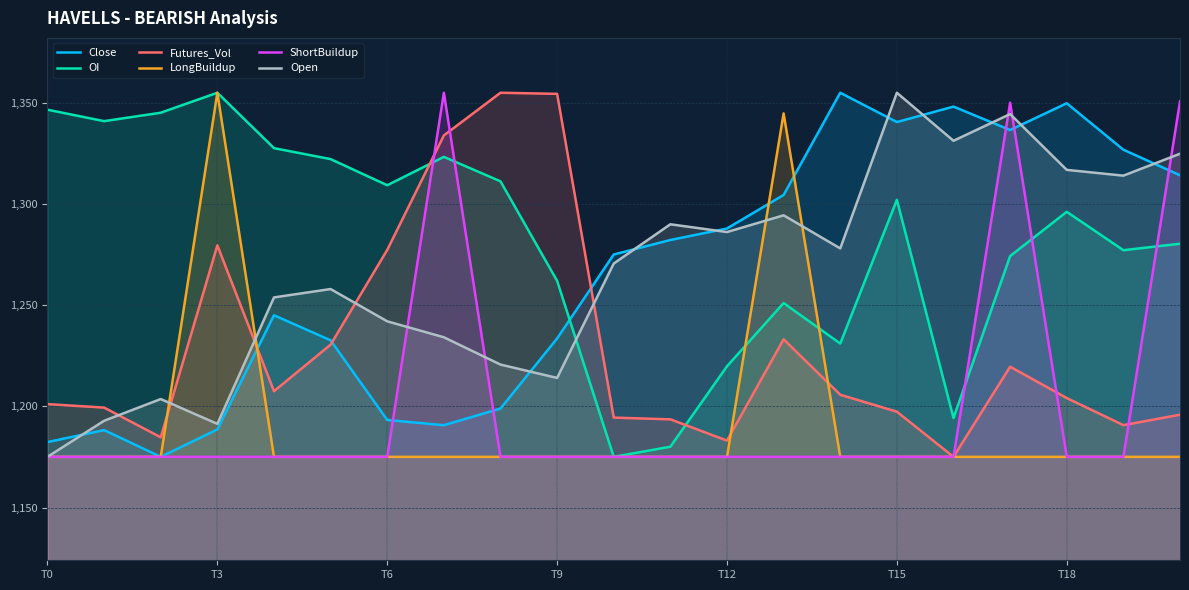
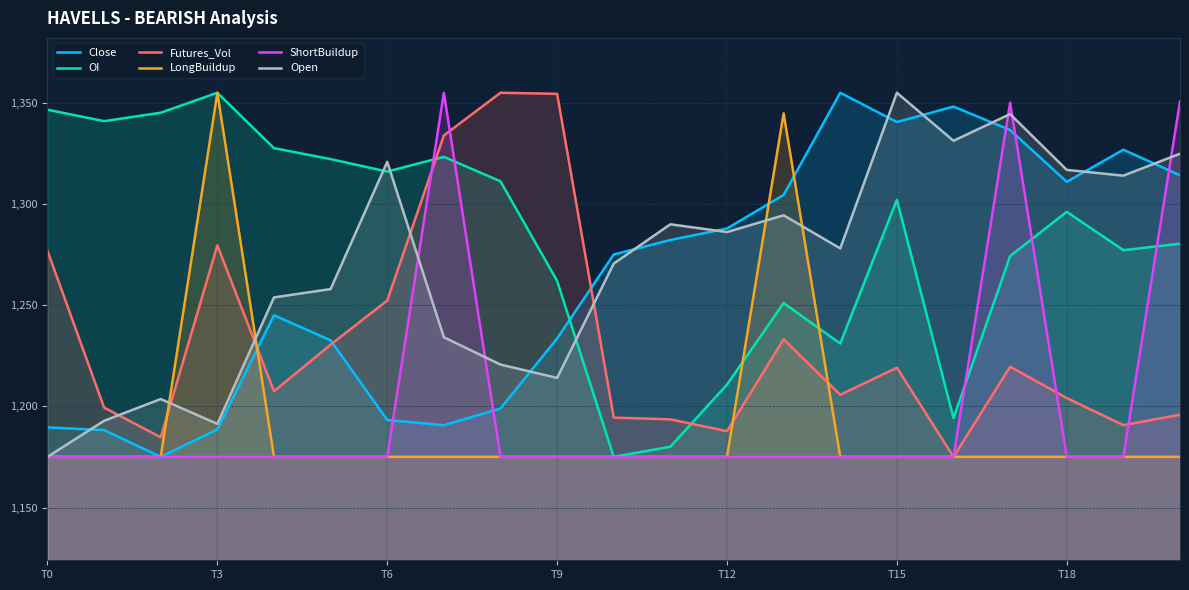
  {
    "Close": {
-     "T0": "1,182",
+     "T0": "1,190",
      "T3": "1,189",
      "T6": "1,193",
      "T9": "1,233",
      "T12": "1,288",
      "T15": "1,340",
-     "T18": "1,350"
+     "T18": "1,311"
    },
    "OI": {
      "T0": "1,346",
-     "T6": "1,309",
+     "T6": "1,316",
      "T9": "1,262",
-     "T12": "1,220",
+     "T12": "1,211",
      "T15": "1,302",
      "T18": "1,296"
    },
    "Futures_Vol": {
-     "T0": "1,201",
+     "T0": "1,277",
      "T3": "1,279",
-     "T6": "1,277",
+     "T6": "1,252",
      "T9": "1,354",
-     "T12": "1,183",
-     "T15": "1,197",
+     "T12": "1,188",
+     "T15": "1,219",
      "T18": "1,204"
    },
    "ShortBuildup": {
      "T3": "1,175"
    },
    "Open": {
      "T3": "1,191",
-     "T6": "1,242",
+     "T6": "1,321",
      "T9": "1,214",
      "T12": "1,286",
      "T15": "1,355",
      "T18": "1,317"
    }
  }
